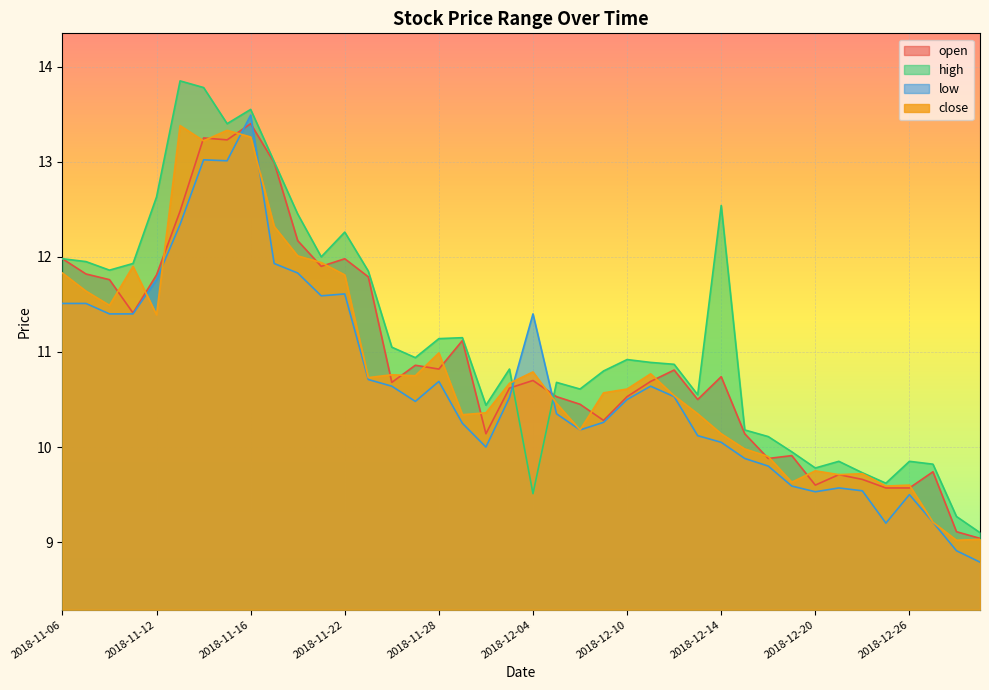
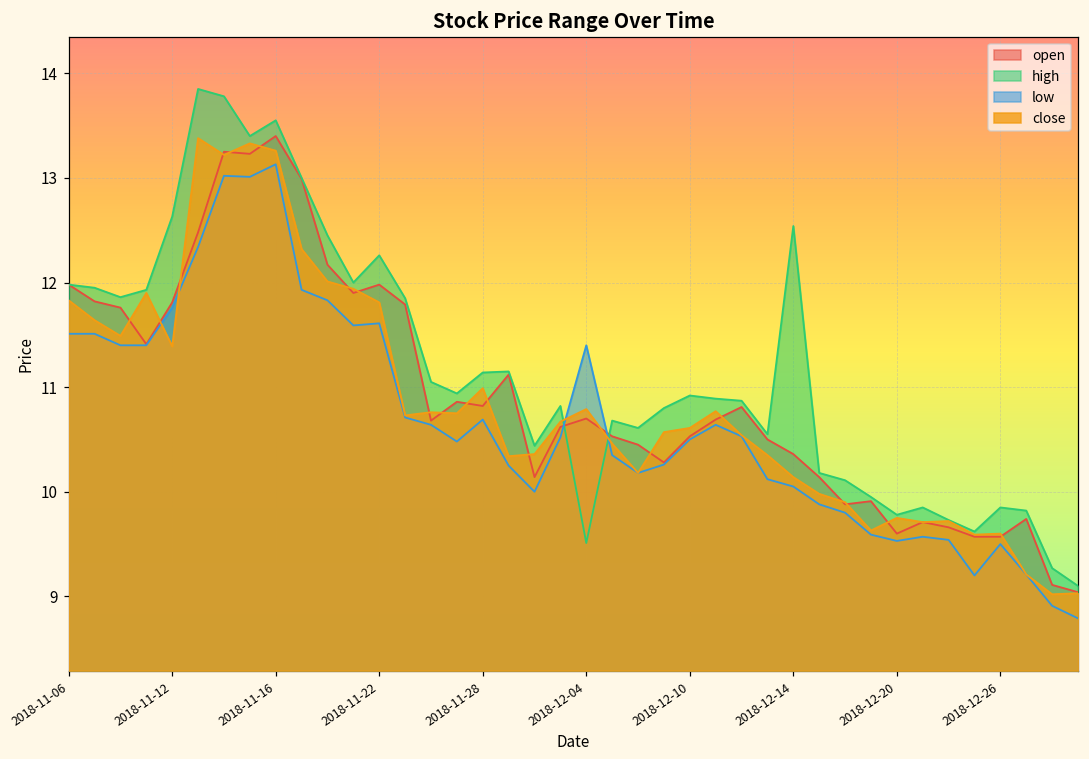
  {
    "open": {
      "2018-11-12": 11.8,
      "2018-11-16": 13.4,
      "2018-11-22": 12.0,
      "2018-11-28": 10.8,
      "2018-12-04": 10.7,
      "2018-12-10": 10.5,
-     "2018-12-14": 10.7,
+     "2018-12-14": 10.4,
      "2018-12-20": 9.6,
      "2018-12-26": 9.6
    },
    "high": {
      "2018-11-12": 12.6,
      "2018-11-16": 13.6,
      "2018-11-22": 12.3,
      "2018-11-28": 11.1,
      "2018-12-04": 9.5,
      "2018-12-10": 10.9,
      "2018-12-14": 12.5,
      "2018-12-20": 9.8,
      "2018-12-26": 9.9
    },
    "low": {
      "2018-11-06": 11.5,
      "2018-11-12": 11.8,
-     "2018-11-16": 13.5,
+     "2018-11-16": 13.1,
      "2018-11-22": 11.6,
      "2018-11-28": 10.7,
      "2018-12-04": 11.4,
      "2018-12-10": 10.5,
      "2018-12-14": 10.1,
      "2018-12-20": 9.5,
      "2018-12-26": 9.5
    },
    "close": {
      "2018-11-06": 11.8,
      "2018-11-12": 11.4,
      "2018-11-16": 13.3,
      "2018-11-22": 11.8,
      "2018-11-28": 11.0,
      "2018-12-04": 10.8,
      "2018-12-10": 10.6,
      "2018-12-14": 10.1,
      "2018-12-20": 9.8,
      "2018-12-26": 9.6
    }
  }
